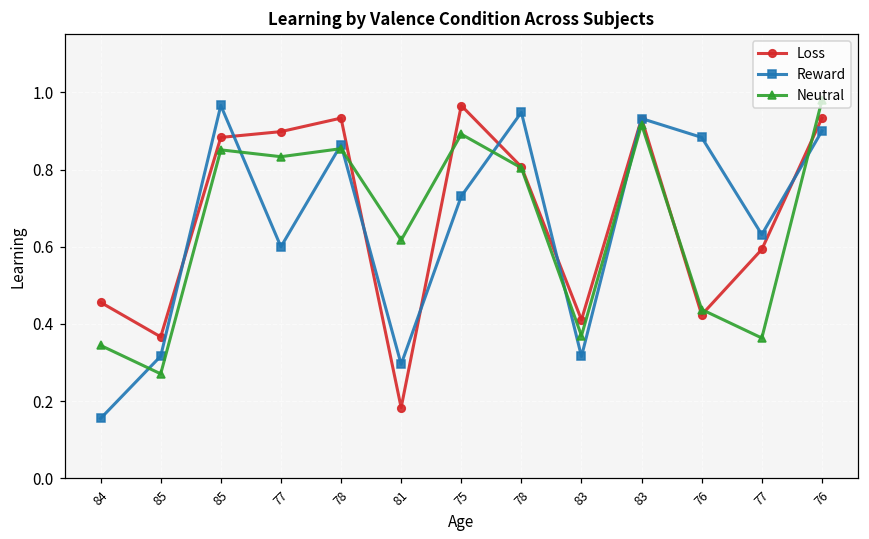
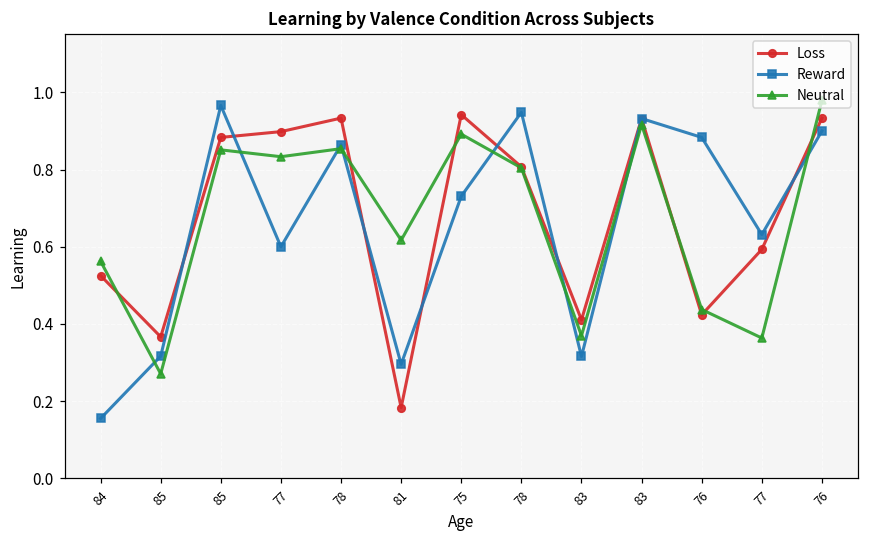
  {
    "Loss": {
-     "84": 0.46,
+     "84": 0.53,
      "81": 0.18,
-     "75": 0.97
+     "75": 0.94
    },
    "Reward": {
      "84": 0.16,
      "81": 0.30,
      "75": 0.73
    },
    "Neutral": {
-     "84": 0.34,
+     "84": 0.56,
      "81": 0.62,
      "75": 0.89
    }
  }
